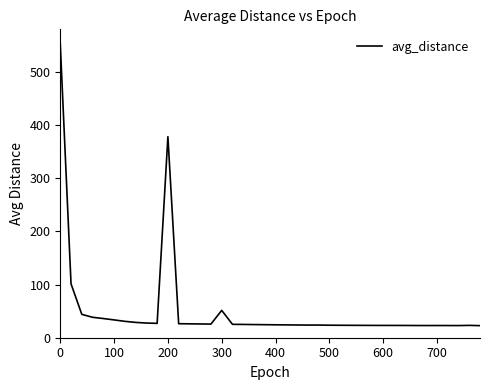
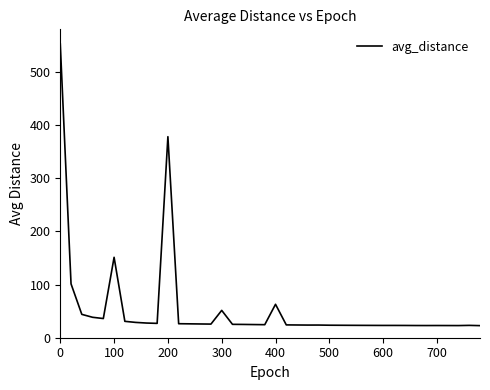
  {
    "0": 550,
-   "100": 30,
+   "100": 150,
    "200": 380,
    "300": 50,
-   "400": 20,
+   "400": 60,
    "500": 20,
    "600": 20,
    "700": 20
  }
